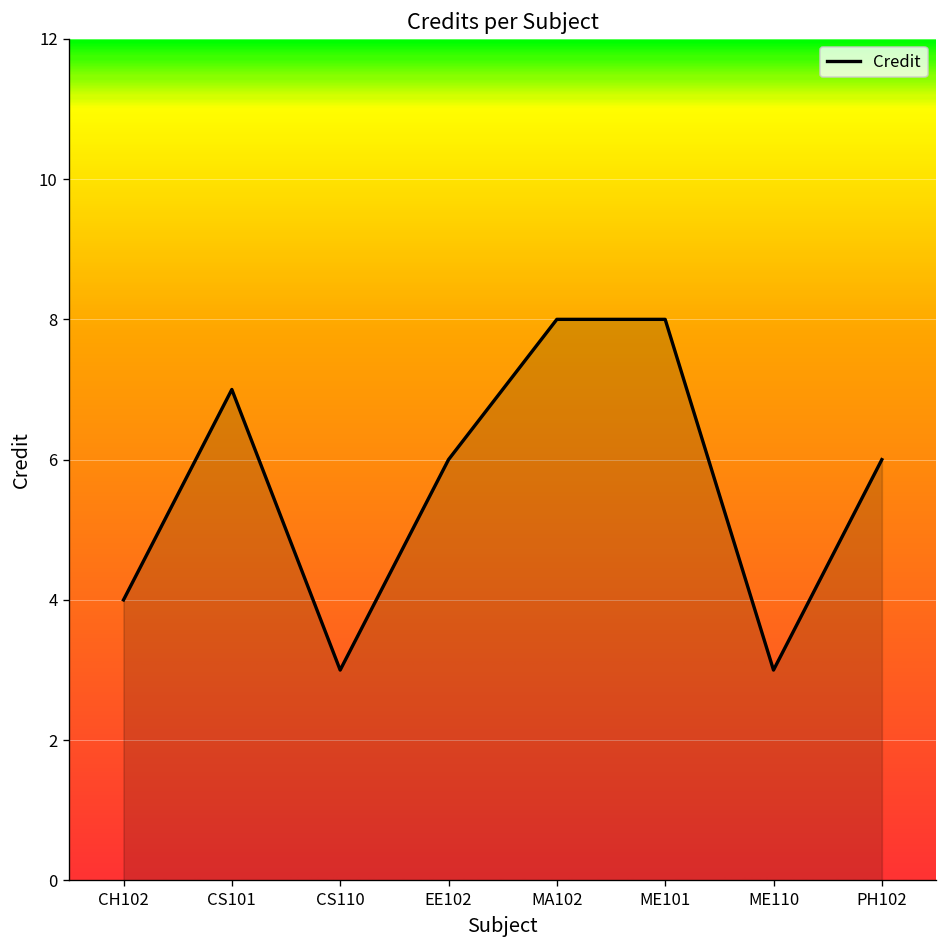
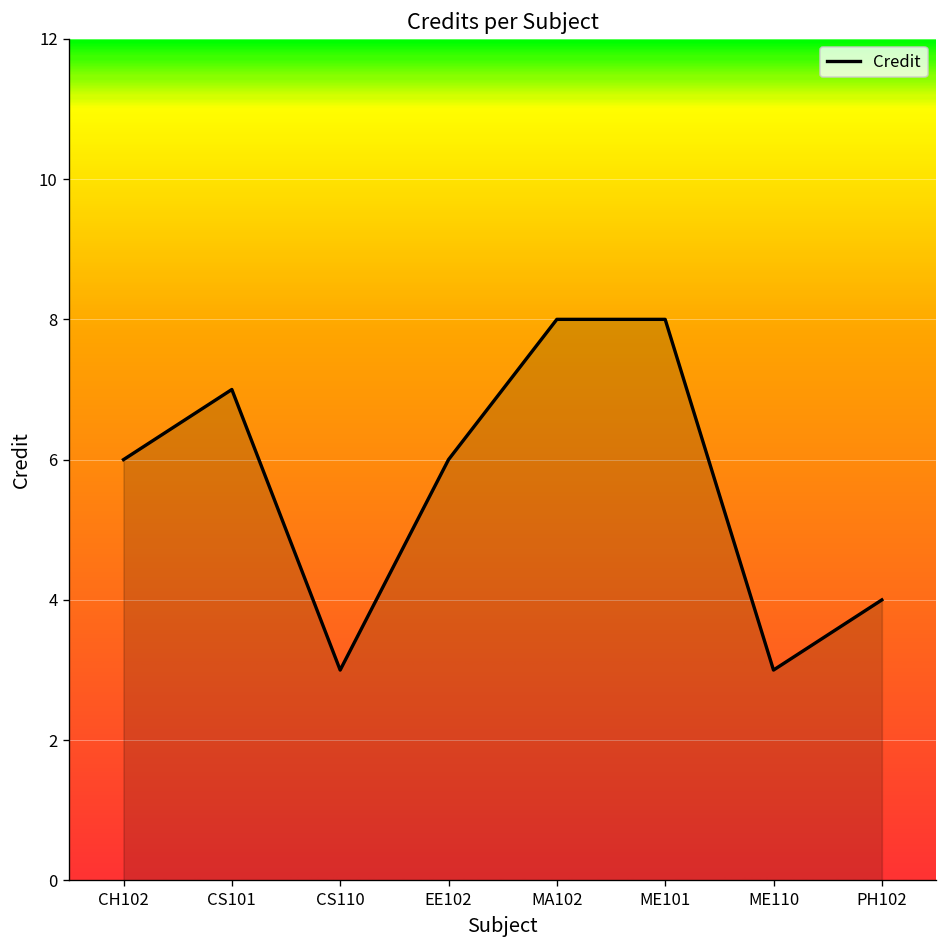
  {
-   "CH102": 4,
+   "CH102": 6,
    "CS101": 7,
    "CS110": 3,
    "EE102": 6,
    "MA102": 8,
    "ME101": 8,
    "ME110": 3,
-   "PH102": 6
+   "PH102": 4
  }
